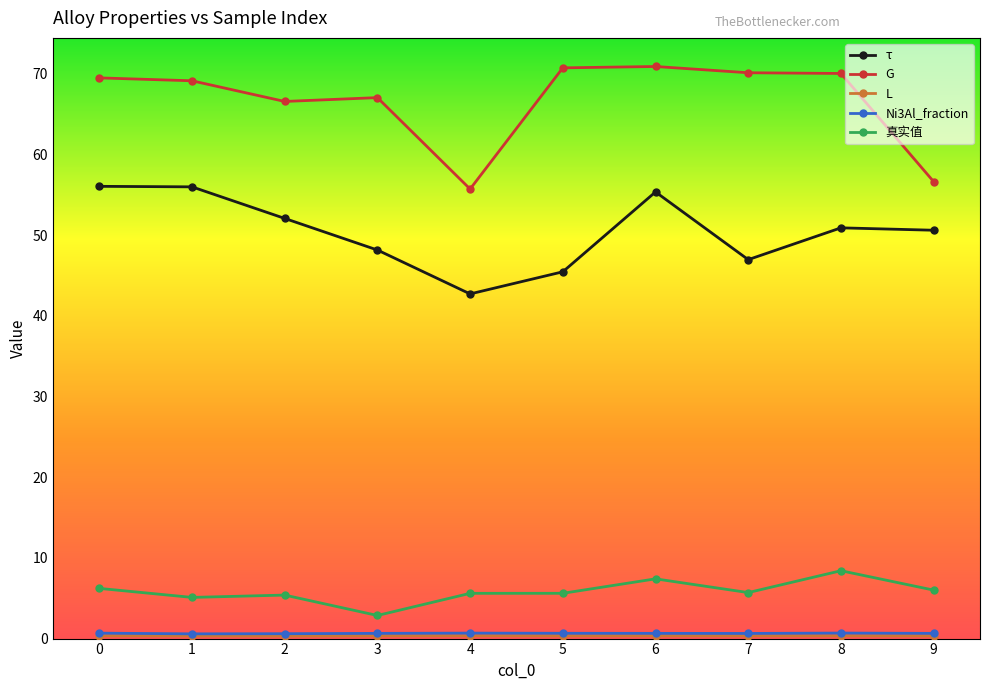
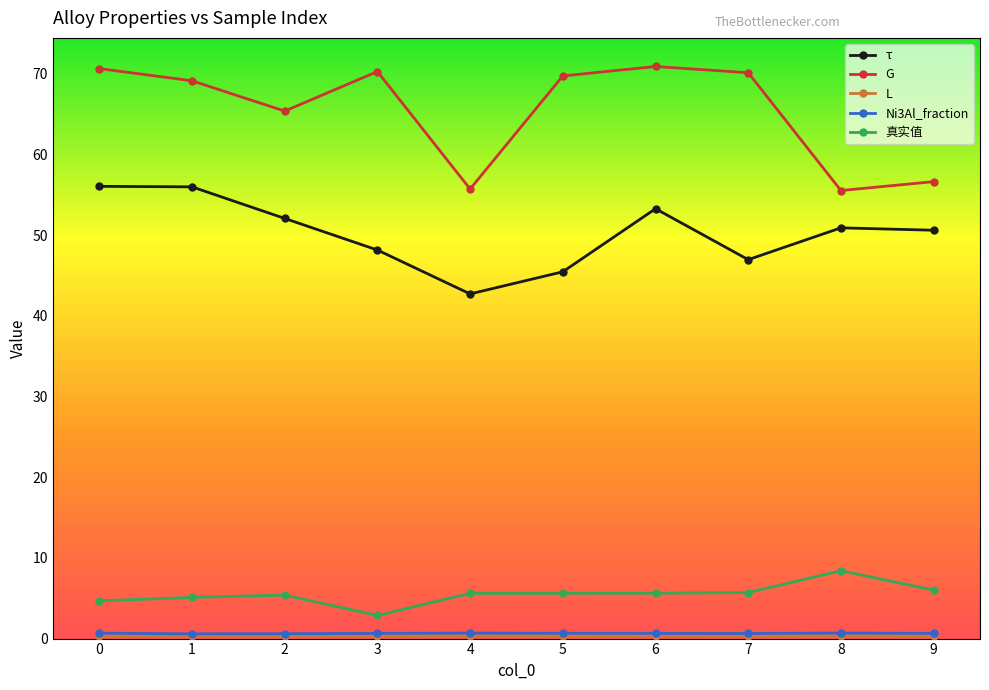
  {
    "τ": {
      "0": 56,
      "1": 56,
      "2": 52,
      "3": 48,
      "4": 43,
      "5": 45,
-     "6": 55,
+     "6": 53,
      "7": 47,
      "8": 51,
      "9": 51
    },
    "G": {
-     "0": 69,
+     "0": 71,
      "1": 69,
-     "2": 67,
-     "3": 67,
+     "2": 65,
+     "3": 70,
      "4": 56,
-     "5": 71,
+     "5": 70,
      "6": 71,
      "7": 70,
-     "8": 70,
+     "8": 56,
      "9": 57
    },
    "L": {
      "0": 0,
      "4": 0,
      "8": 0
    },
    "Ni3Al_fraction": {
      "0": 1,
      "4": 1,
      "8": 1
    },
    "真实值": {
-     "0": 6,
+     "0": 5,
      "1": 5,
      "2": 5,
      "3": 3,
      "4": 6,
      "5": 6,
-     "6": 7,
+     "6": 6,
      "7": 6,
      "8": 8,
      "9": 6
    }
  }
